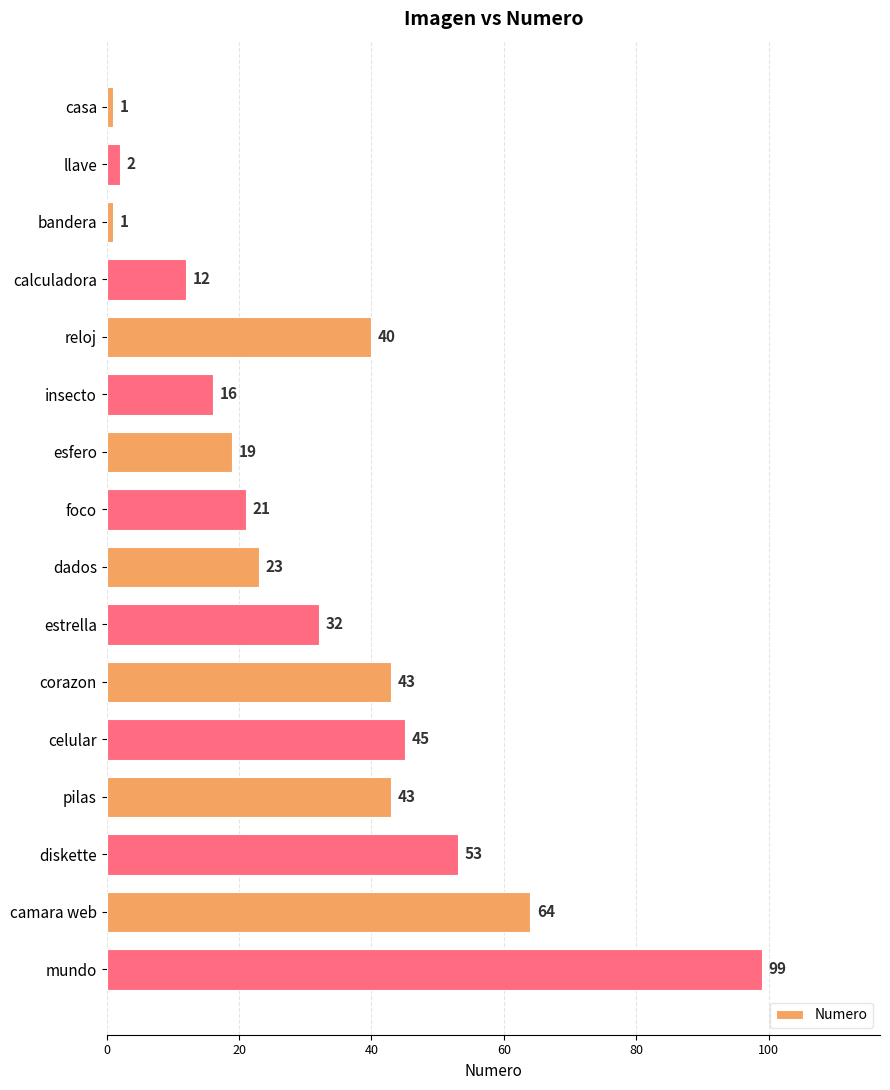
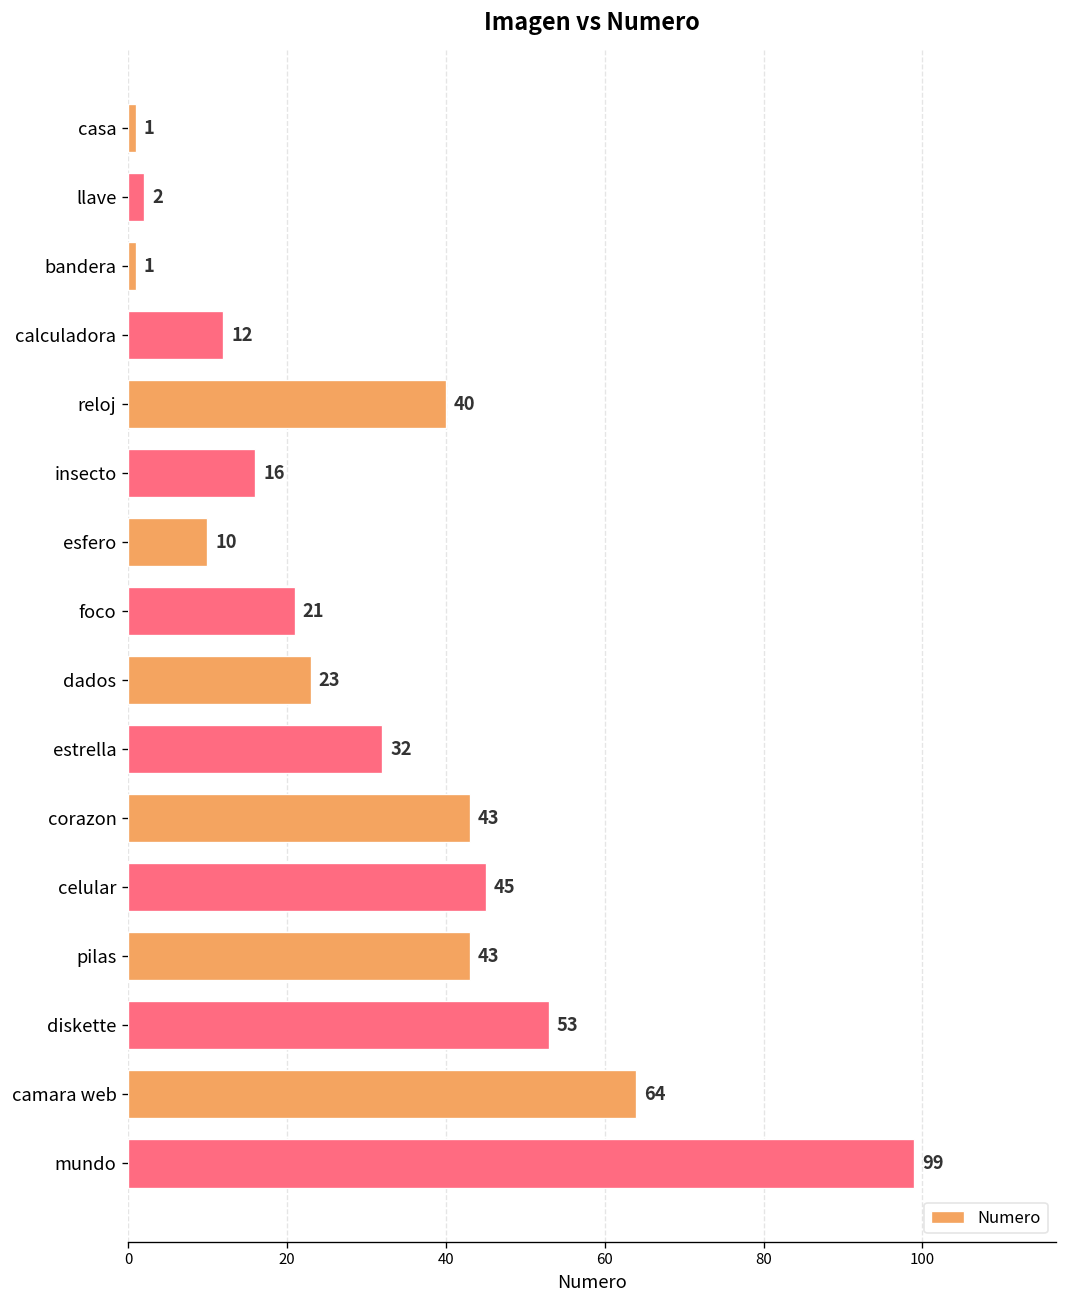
  {
    "casa": 1,
    "llave": 2,
    "bandera": 1,
    "calculadora": 12,
    "reloj": 40,
    "insecto": 16,
-   "esfero": 19,
+   "esfero": 10,
    "foco": 21,
    "dados": 23,
    "estrella": 32,
    "corazon": 43,
    "celular": 45,
    "pilas": 43,
    "diskette": 53,
    "camara web": 64,
    "mundo": 99
  }
